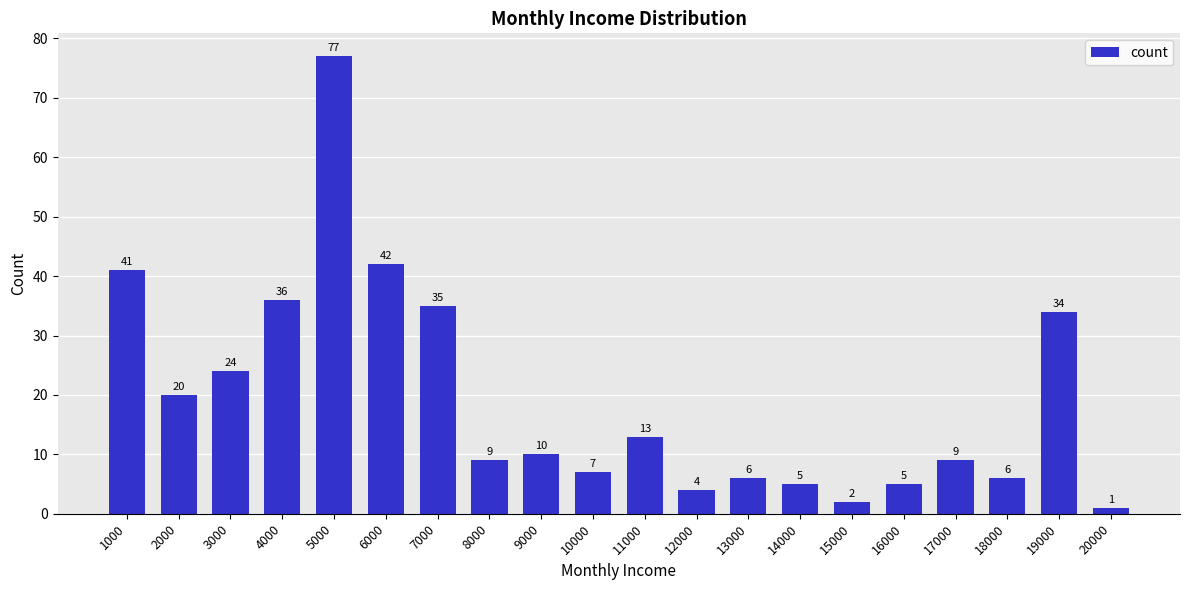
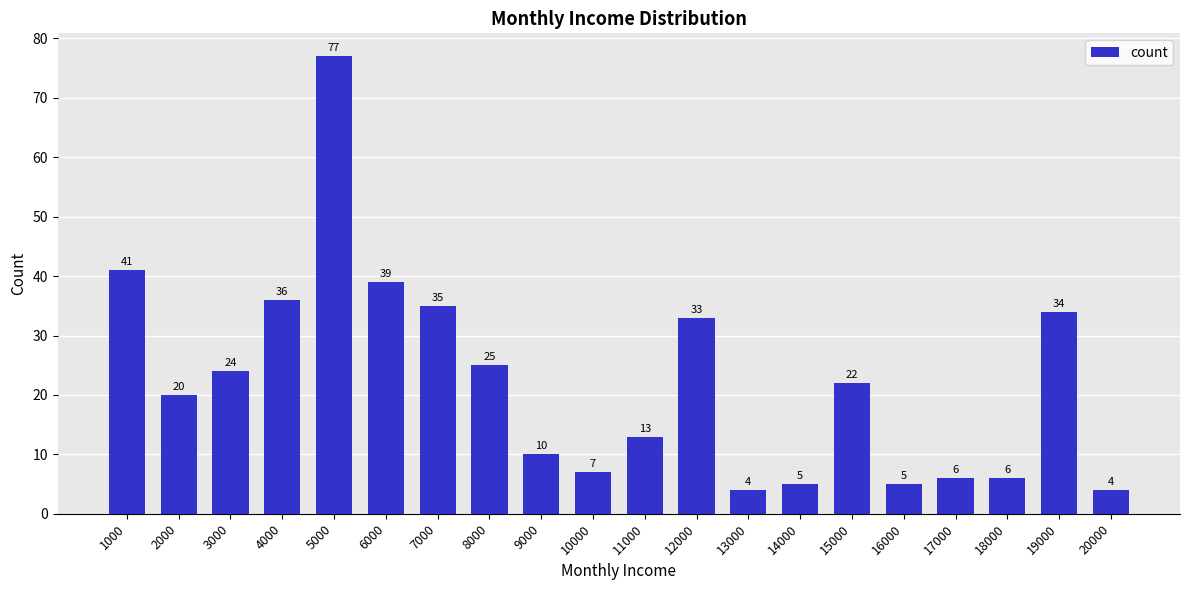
  {
    "1000": 41,
    "2000": 20,
    "3000": 24,
    "4000": 36,
    "5000": 77,
-   "6000": 42,
+   "6000": 39,
    "7000": 35,
-   "8000": 9,
+   "8000": 25,
    "9000": 10,
    "10000": 7,
    "11000": 13,
-   "12000": 4,
-   "13000": 6,
+   "12000": 33,
+   "13000": 4,
    "14000": 5,
-   "15000": 2,
+   "15000": 22,
    "16000": 5,
-   "17000": 9,
+   "17000": 6,
    "18000": 6,
    "19000": 34,
-   "20000": 1
+   "20000": 4
  }
